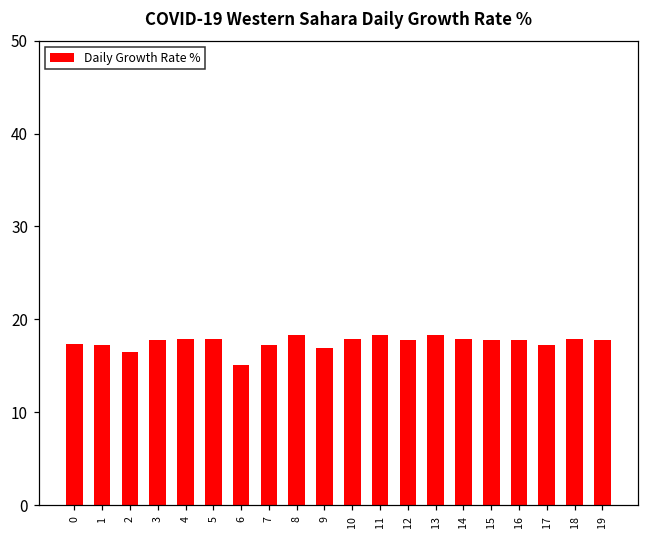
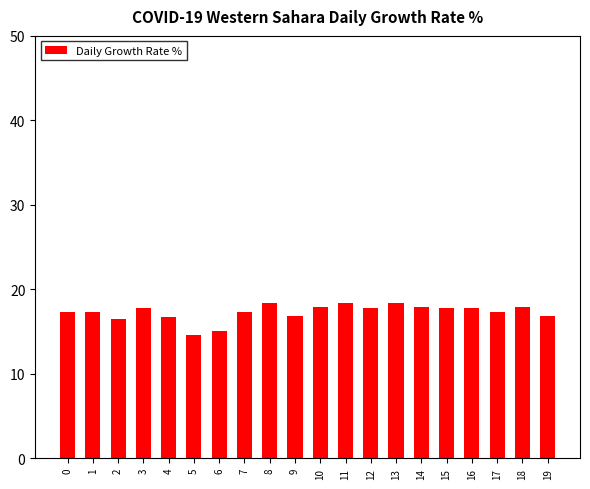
  {
    "0": 17,
    "1": 17,
    "2": 16,
    "3": 18,
-   "4": 18,
-   "5": 18,
+   "4": 17,
+   "5": 15,
    "6": 15,
    "7": 17,
    "8": 18,
    "9": 17,
    "10": 18,
    "11": 18,
    "12": 18,
    "13": 18,
    "14": 18,
    "15": 18,
    "16": 18,
    "17": 17,
    "18": 18,
-   "19": 18
+   "19": 17
  }
